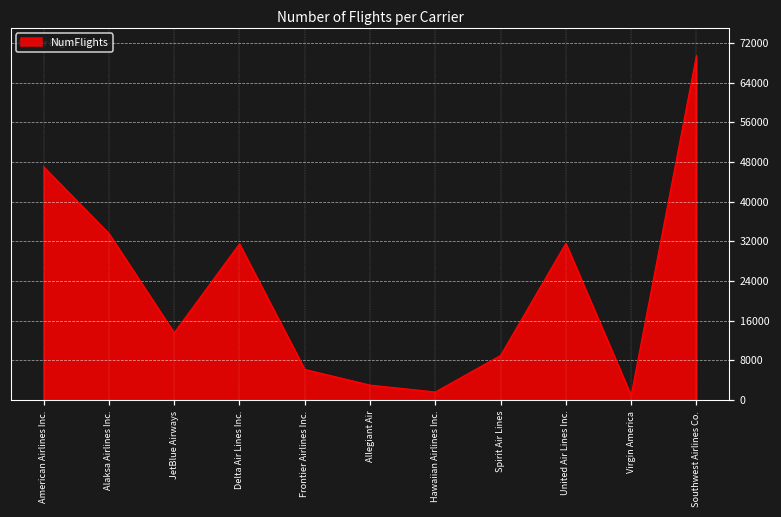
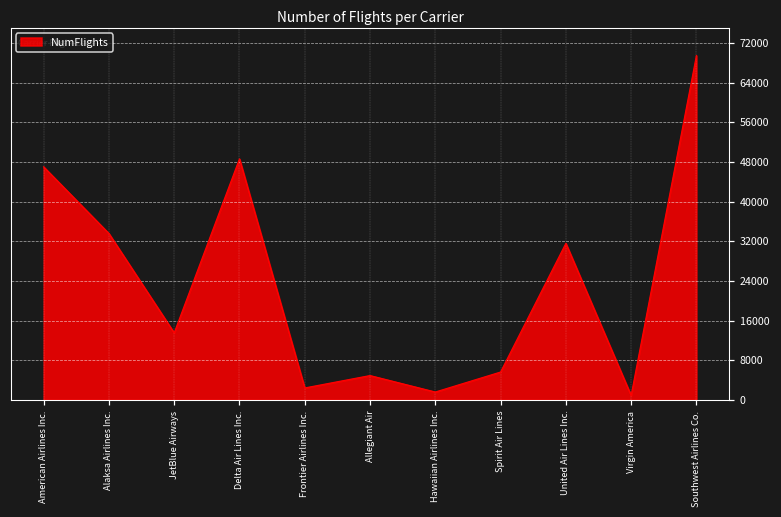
  {
    "American Airlines Inc.": 47000,
    "Alaksa Airlines Inc.": 34000,
    "JetBlue Airways": 14000,
-   "Delta Air Lines Inc.": 31000,
-   "Frontier Airlines Inc.": 6000,
-   "Allegiant Air": 3000,
+   "Delta Air Lines Inc.": 49000,
+   "Frontier Airlines Inc.": 2000,
+   "Allegiant Air": 5000,
    "Hawaiian Airlines Inc.": 2000,
-   "Spirit Air Lines": 9000,
+   "Spirit Air Lines": 6000,
    "United Air Lines Inc.": 32000,
    "Virgin America": 1000,
    "Southwest Airlines Co.": 69000
  }
